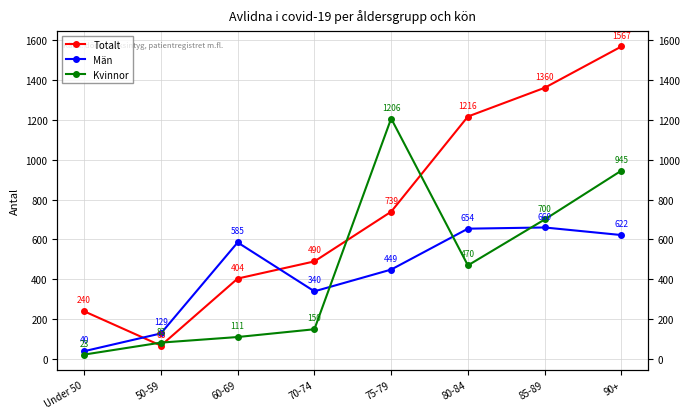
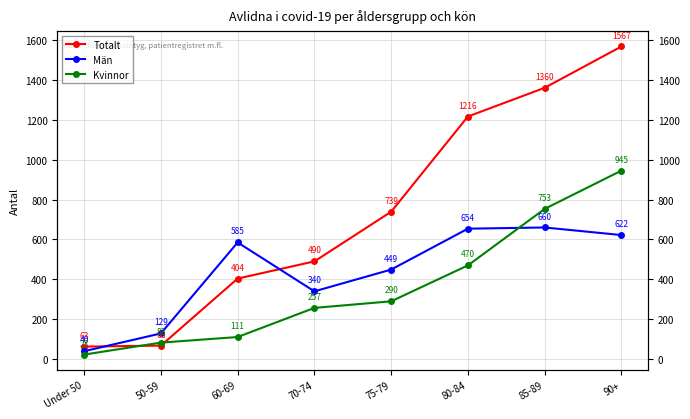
  {
    "Totalt": {
-     "Under 50": 240,
+     "Under 50": 63,
      "60-69": 404,
      "70-74": 490,
      "75-79": 739,
      "80-84": 1216,
      "85-89": 1360,
      "90+": 1567
    },
    "Män": {
      "50-59": 129,
      "60-69": 585,
      "70-74": 340,
      "75-79": 449,
      "80-84": 654,
      "85-89": 660,
      "90+": 622
    },
    "Kvinnor": {
      "60-69": 111,
-     "70-74": 150,
-     "75-79": 1206,
+     "70-74": 257,
+     "75-79": 290,
      "80-84": 470,
-     "85-89": 700,
+     "85-89": 753,
      "90+": 945
    }
  }
